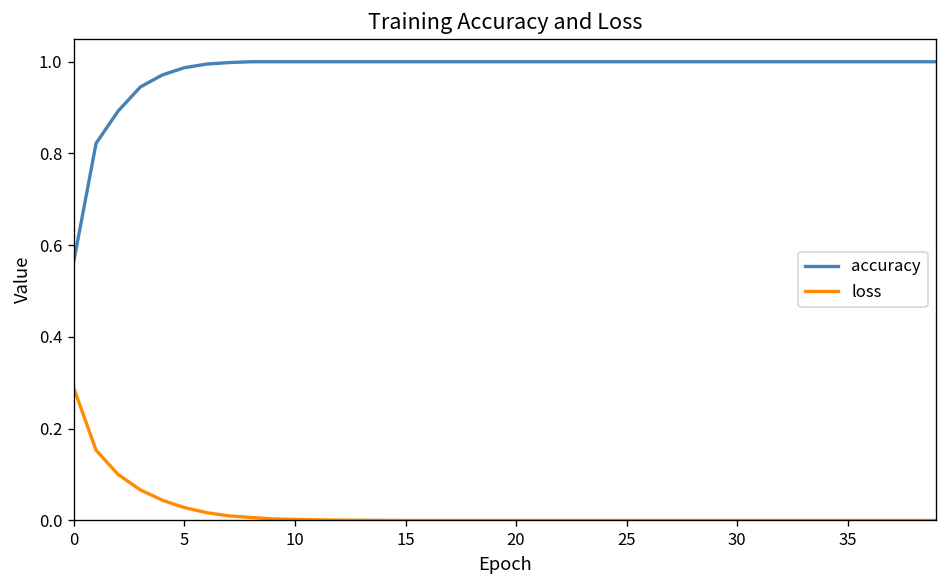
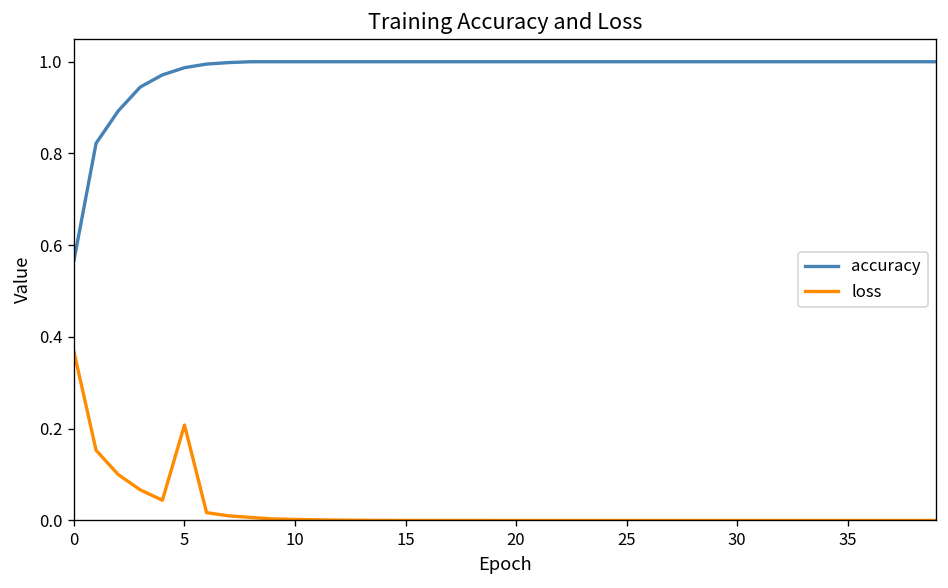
  {
    "accuracy": {
      "0": 0.57,
      "5": 0.99,
      "10": 1.00,
      "15": 1.00,
      "20": 1.00,
      "25": 1.00,
      "30": 1.00,
      "35": 1.00
    },
    "loss": {
-     "0": 0.29,
-     "5": 0.03,
+     "0": 0.37,
+     "5": 0.21,
      "10": 0.00,
      "15": 0.00,
      "20": 0.00,
      "25": 0.00,
      "30": 0.00,
      "35": 0.00
    }
  }
